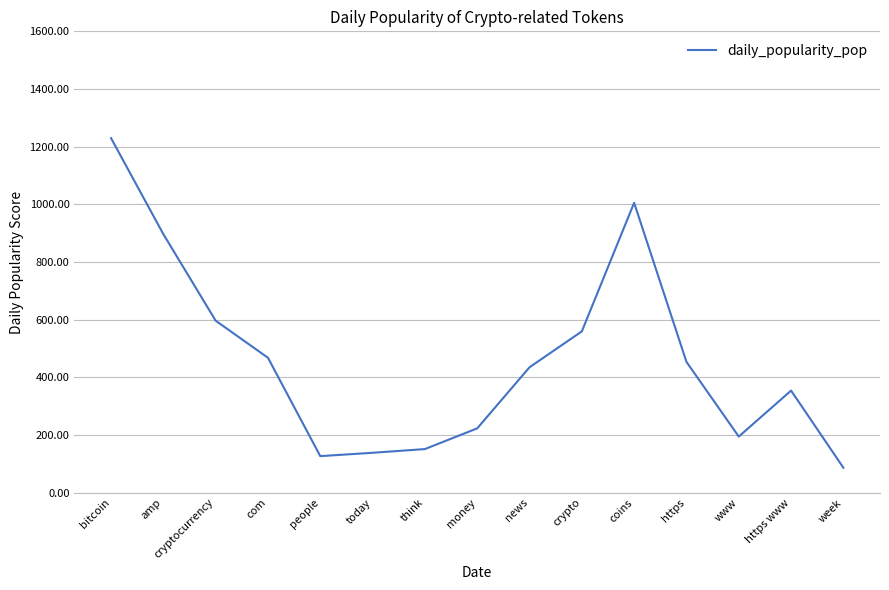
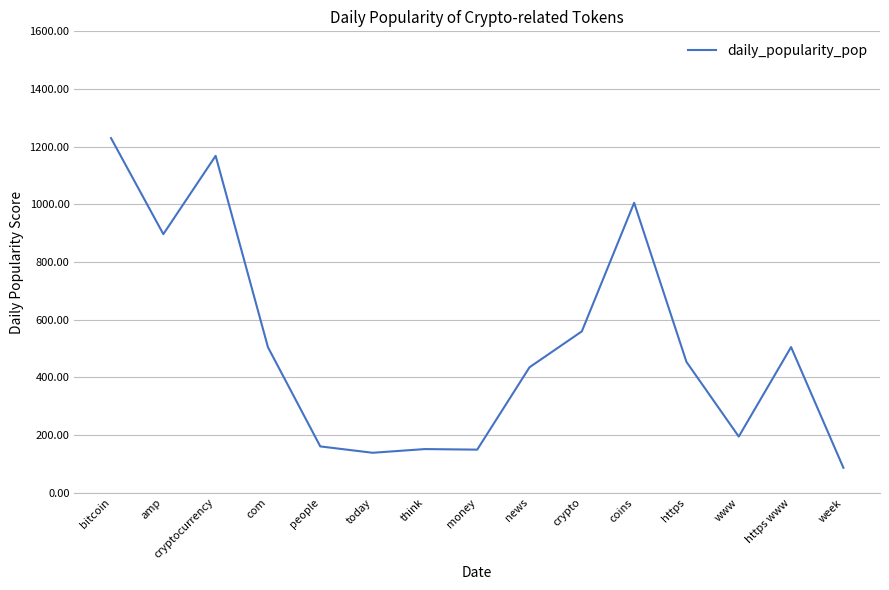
  {
    "bitcoin": 1230,
    "amp": 900,
-   "cryptocurrency": 600,
-   "com": 470,
-   "people": 130,
+   "cryptocurrency": 1170,
+   "com": 500,
+   "people": 160,
    "today": 140,
    "think": 150,
-   "money": 220,
+   "money": 150,
    "news": 430,
    "crypto": 560,
    "coins": 1010,
    "https": 450,
    "www": 190,
-   "https www": 350,
+   "https www": 500,
    "week": 90
  }
